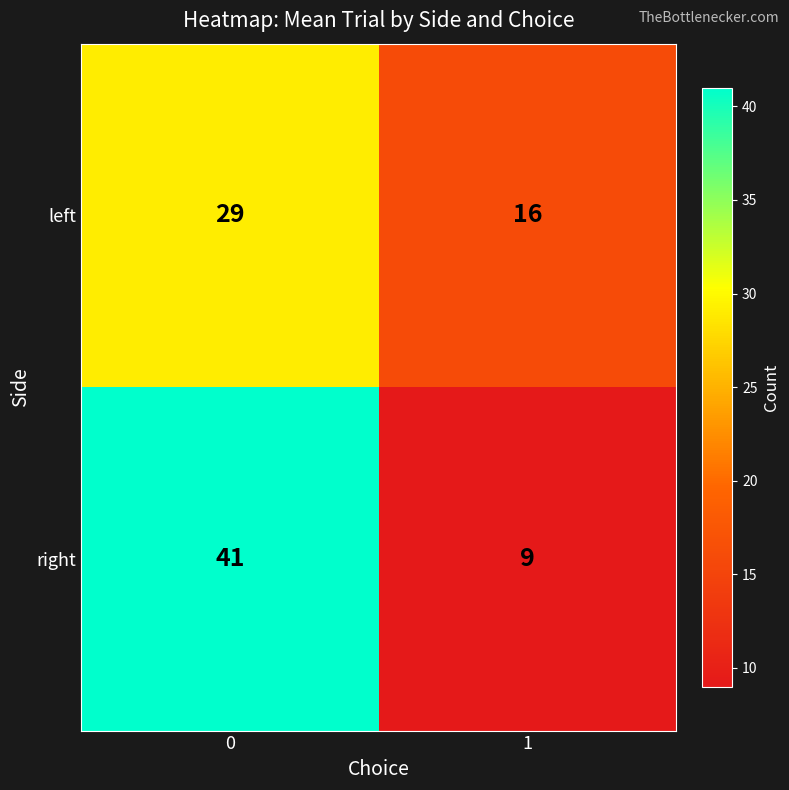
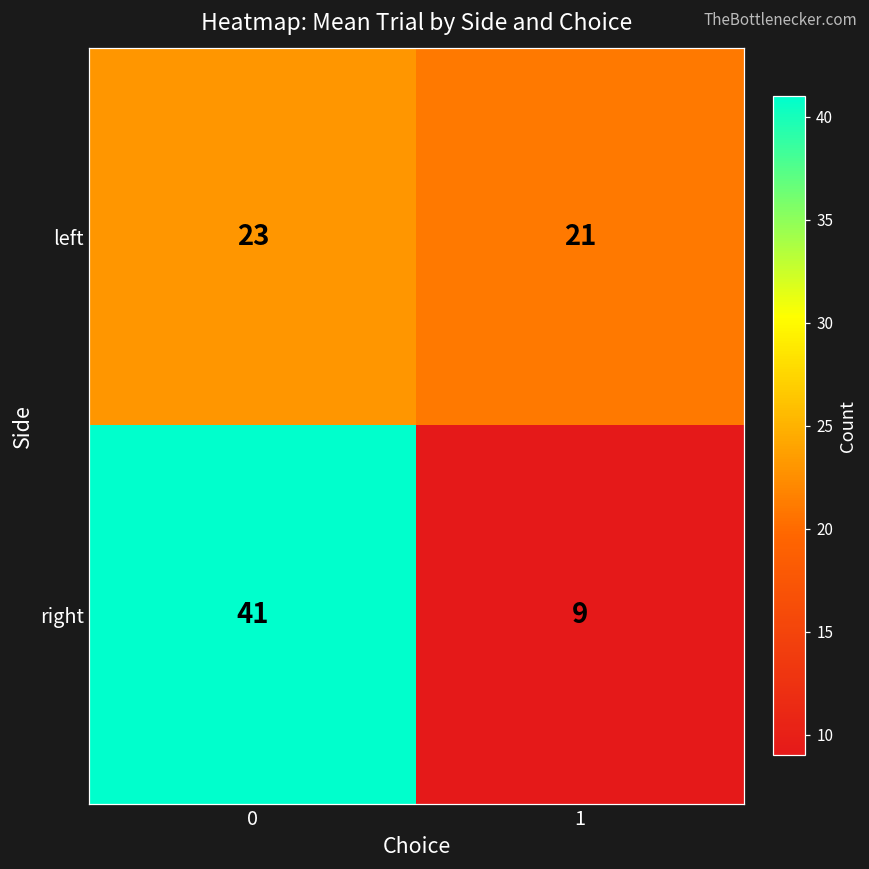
  {
    "left": {
-     "0": 29,
-     "1": 16
+     "0": 23,
+     "1": 21
    },
    "right": {
      "0": 41,
      "1": 9
    }
  }
